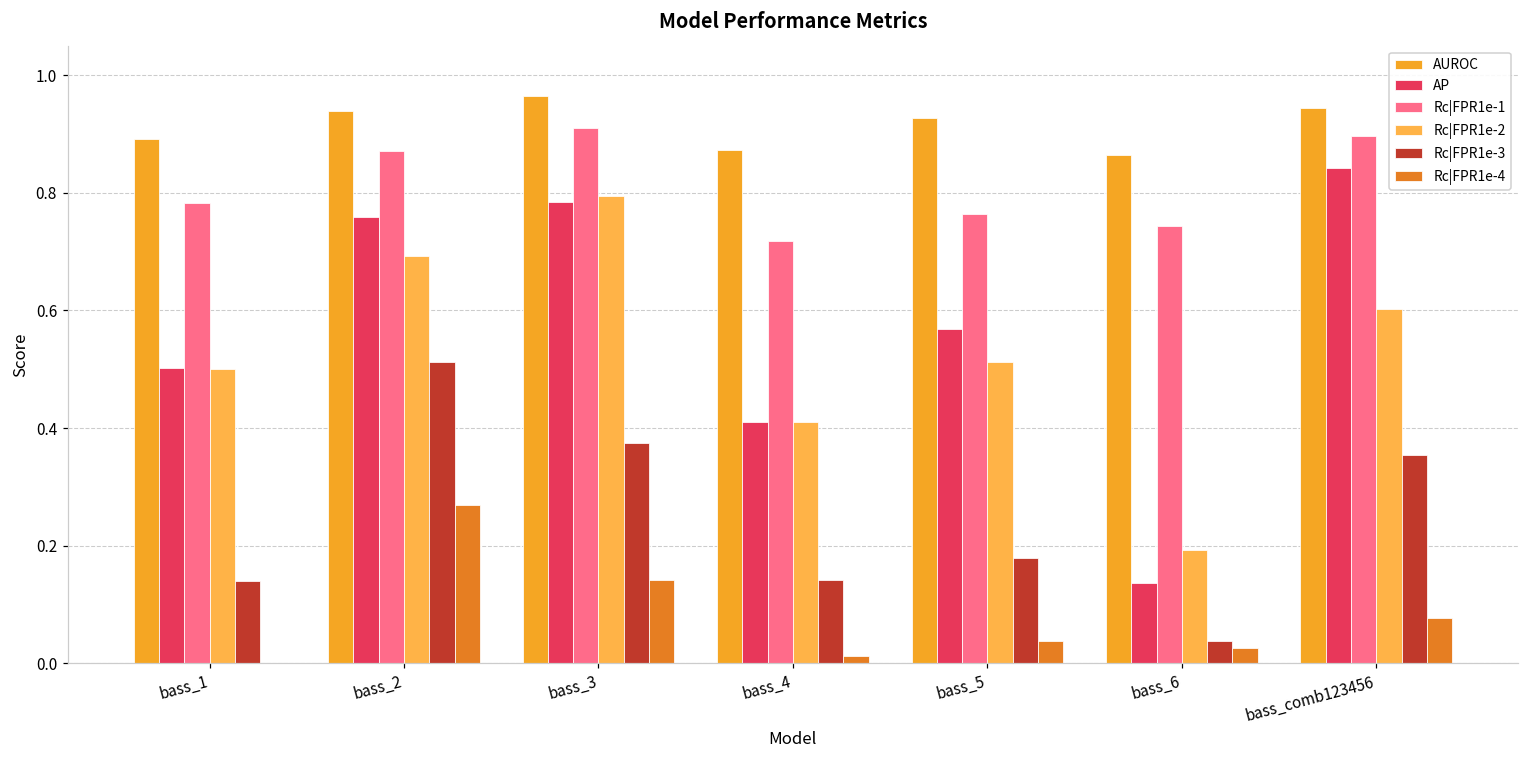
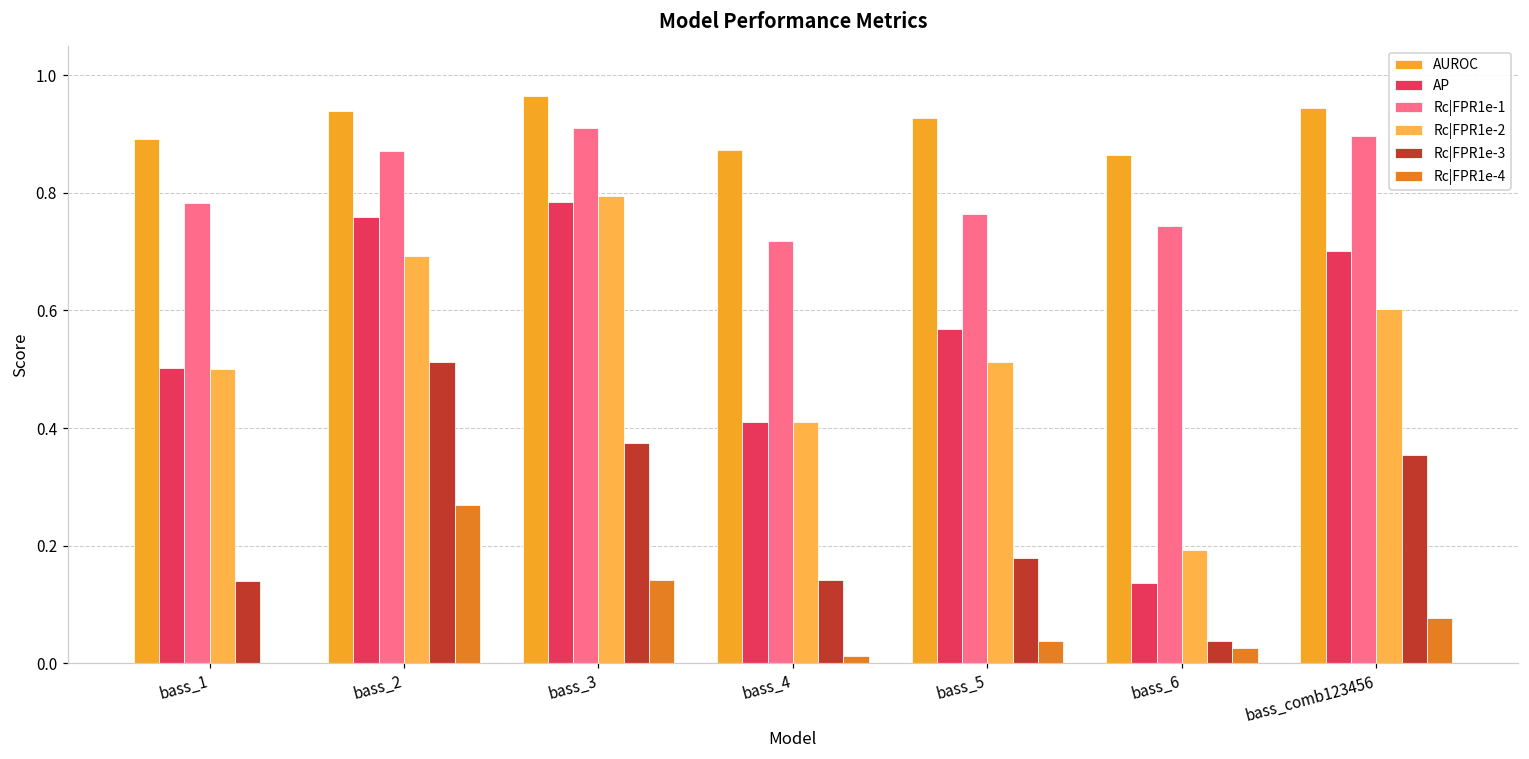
  {
    "AP": {
      "bass_1": 0.50,
      "bass_2": 0.76,
      "bass_3": 0.78,
      "bass_4": 0.41,
      "bass_5": 0.57,
      "bass_6": 0.14,
-     "bass_comb123456": 0.84
+     "bass_comb123456": 0.70
    },
    "Rc|FPR1e-1": {
      "bass_1": 0.78,
      "bass_2": 0.87,
      "bass_3": 0.91,
      "bass_4": 0.72,
      "bass_5": 0.76,
      "bass_6": 0.74,
      "bass_comb123456": 0.90
    },
    "Rc|FPR1e-3": {
      "bass_1": 0.14,
      "bass_2": 0.51,
      "bass_3": 0.37,
      "bass_4": 0.14,
      "bass_5": 0.18,
      "bass_6": 0.04,
      "bass_comb123456": 0.35
    }
  }
